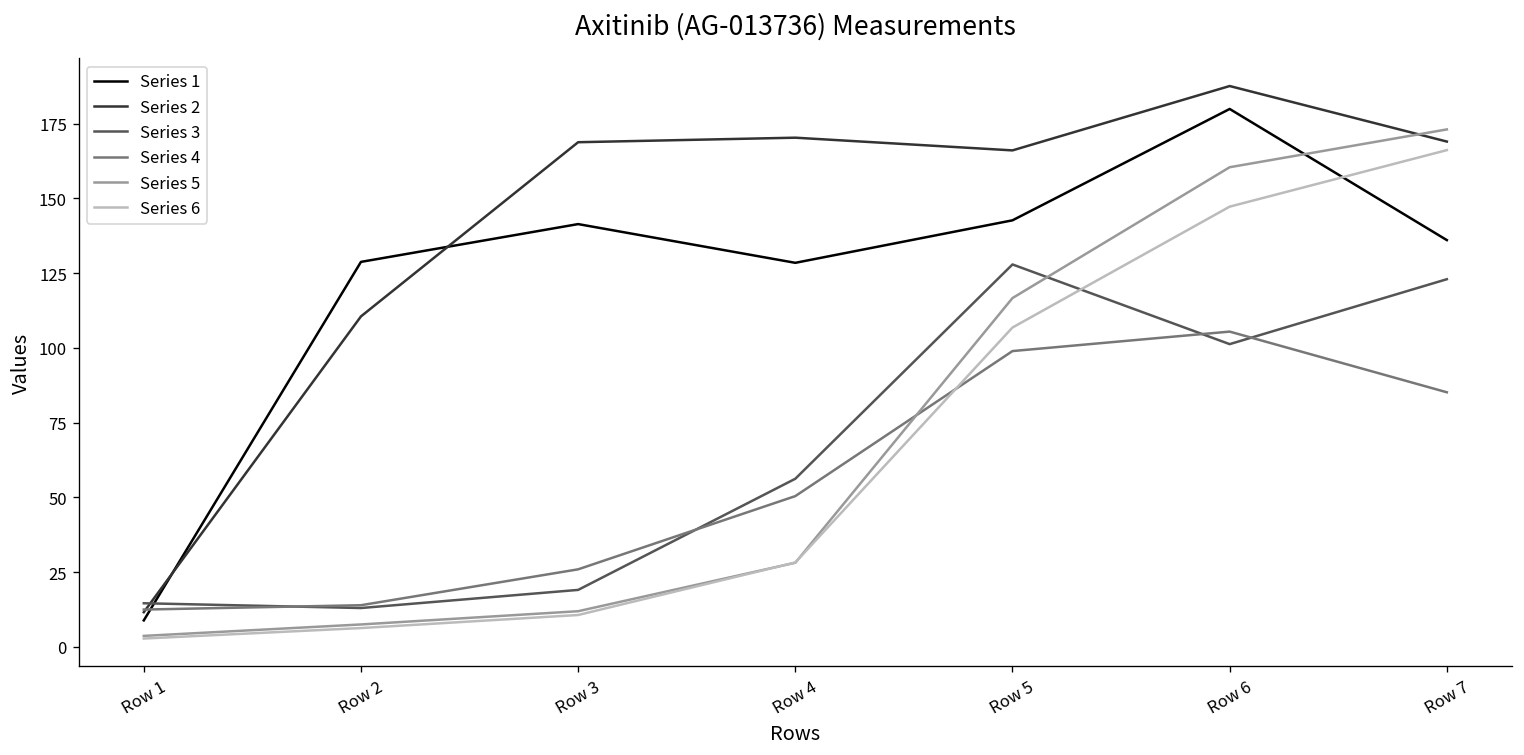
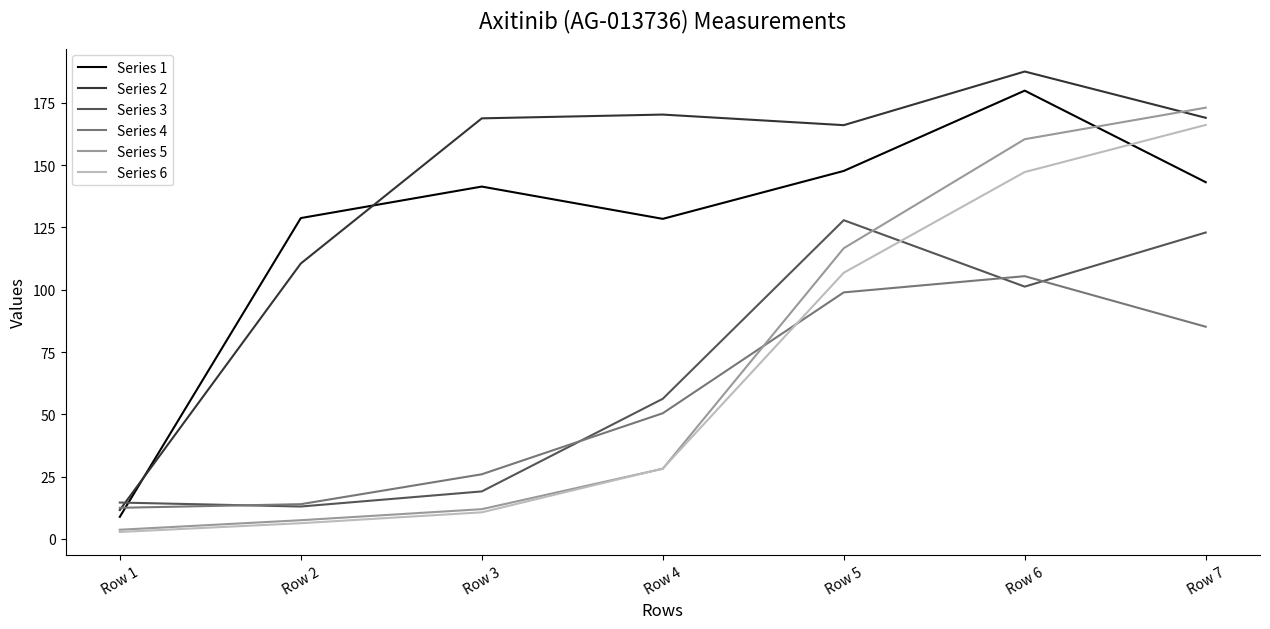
  {
    "Series 1": {
      "Row 1": 9,
      "Row 2": 129,
      "Row 3": 141,
      "Row 4": 128,
-     "Row 5": 143,
+     "Row 5": 148,
      "Row 6": 180,
-     "Row 7": 136
+     "Row 7": 143
    }
  }
